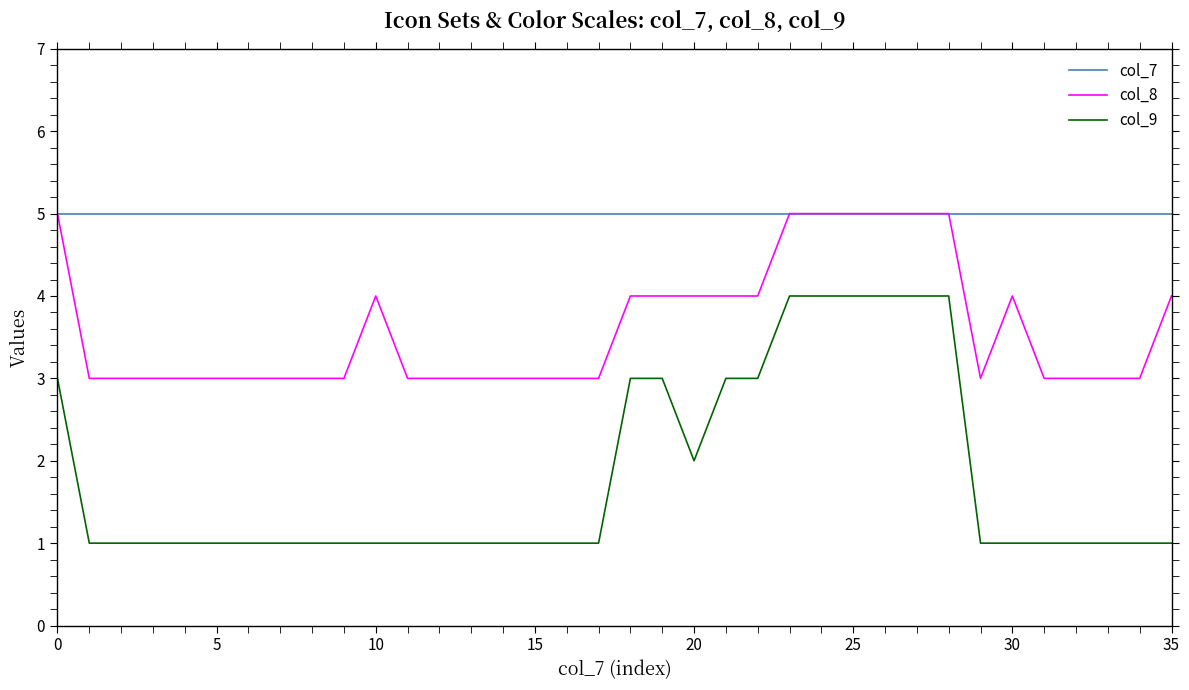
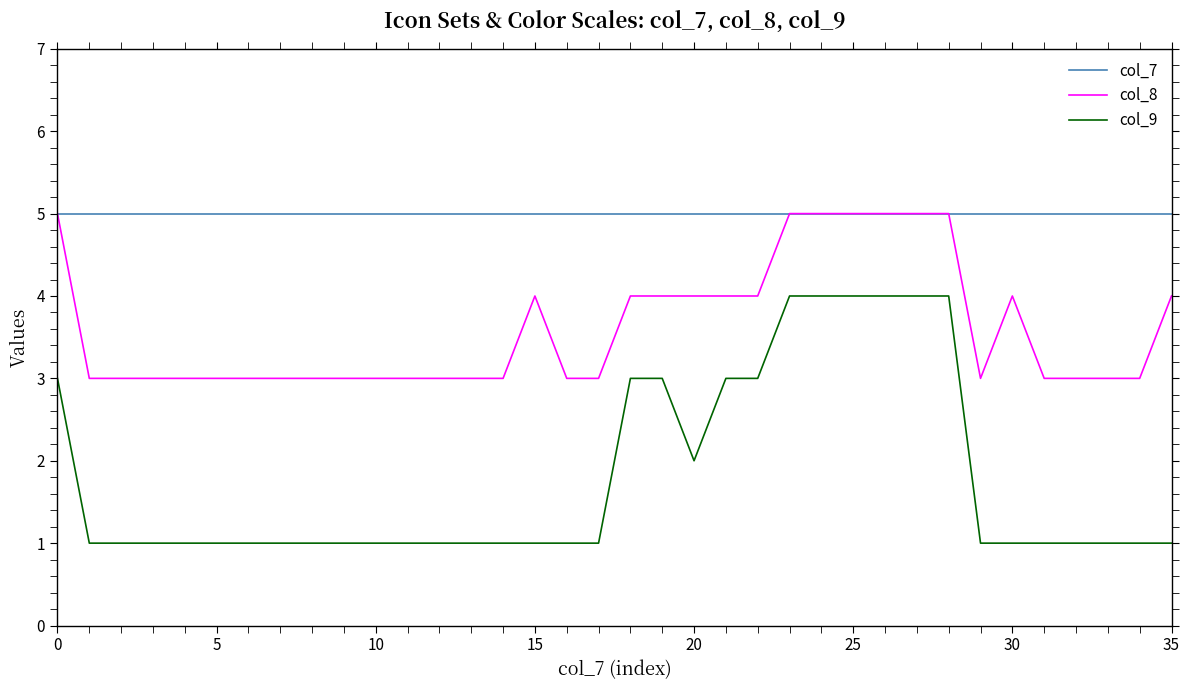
  {
    "col_7": {
      "5": 5,
      "10": 5,
      "15": 5,
      "20": 5,
      "30": 5,
      "35": 5
    },
    "col_8": {
      "5": 3,
-     "10": 4,
-     "15": 3,
+     "10": 3,
+     "15": 4,
      "20": 4,
      "30": 4,
      "35": 4
    },
    "col_9": {
      "0": 3,
      "5": 1,
      "10": 1,
      "15": 1,
      "20": 2,
      "25": 4,
      "30": 1,
      "35": 1
    }
  }
